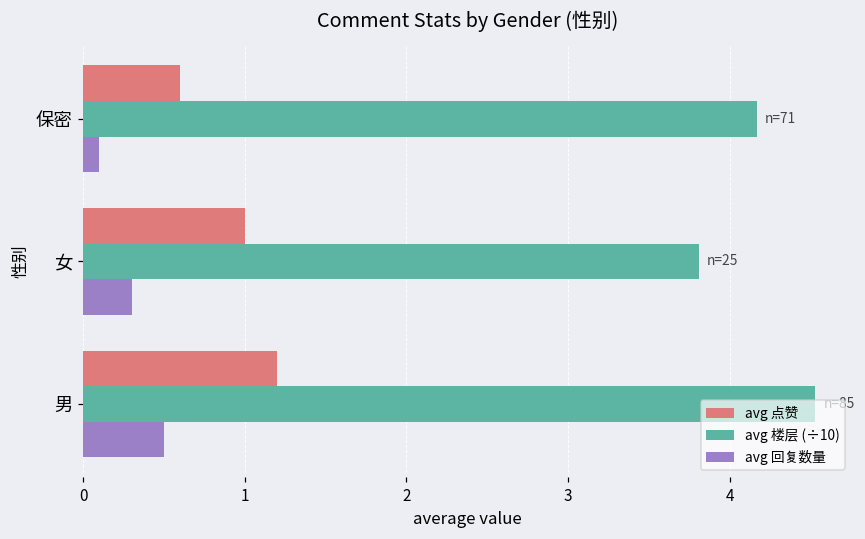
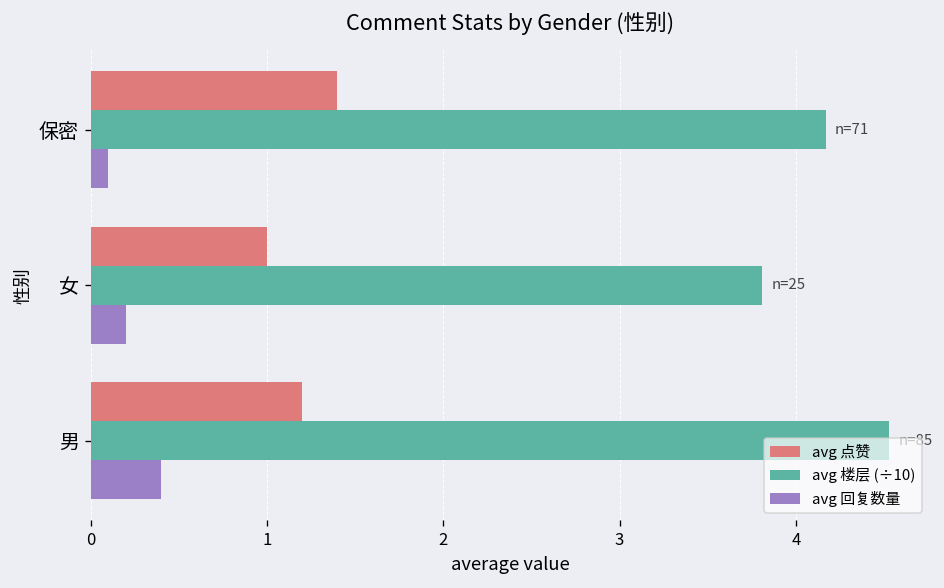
  {
    "avg 点赞": {
-     "保密": 0.6,
+     "保密": 1.4,
      "女": 1.0,
      "男": 1.2
    },
    "avg 回复数量": {
      "保密": 0.1,
-     "女": 0.3,
-     "男": 0.5
+     "女": 0.2,
+     "男": 0.4
    }
  }
